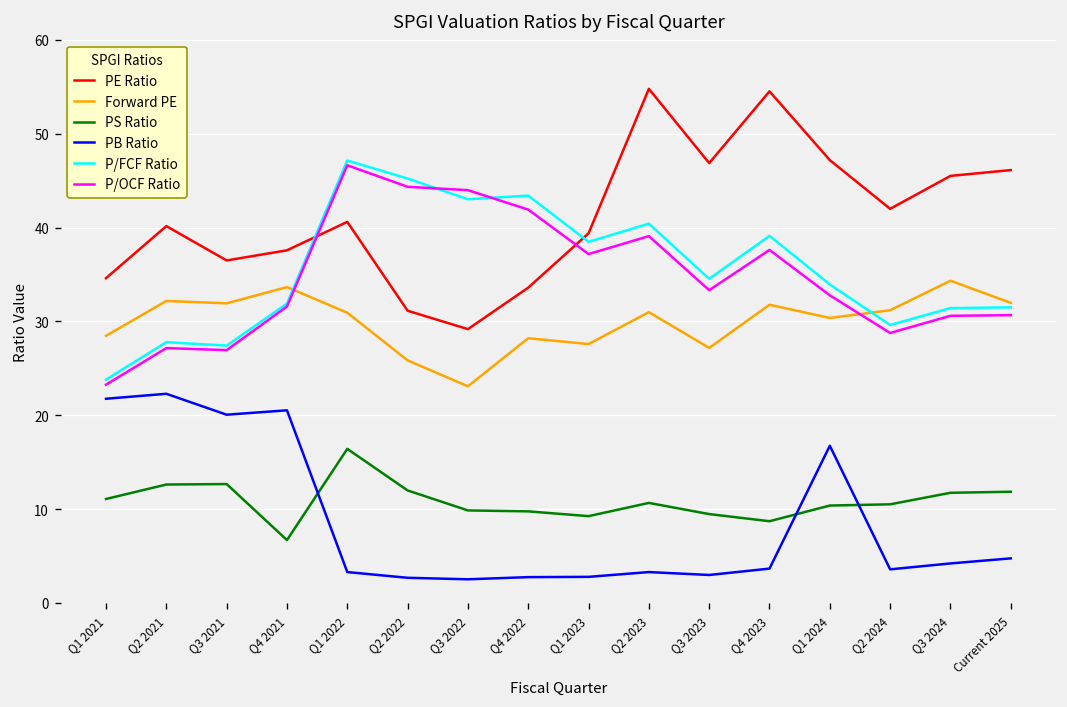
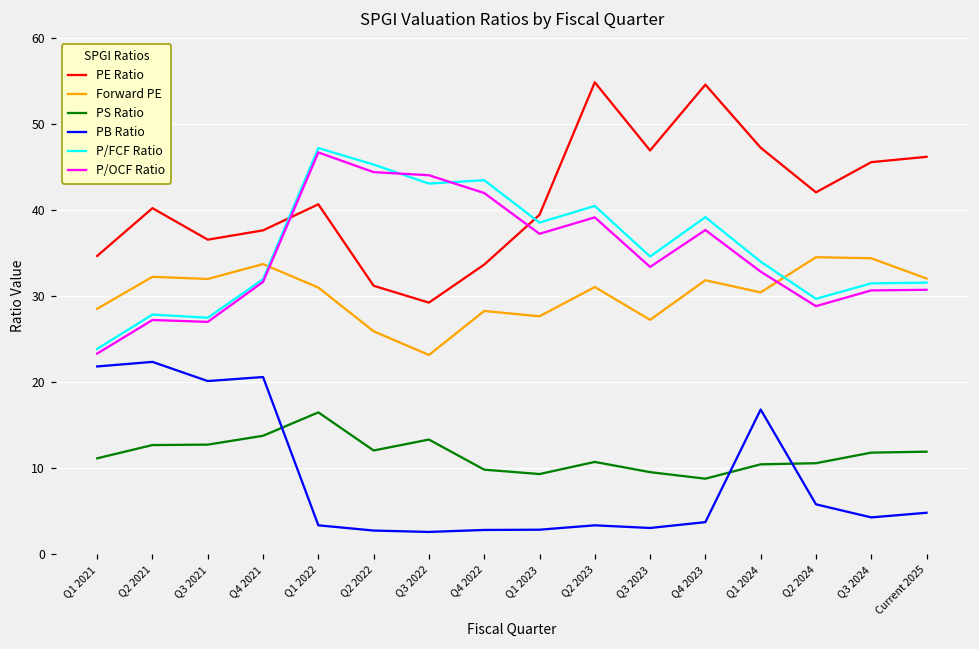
  {
    "PE Ratio": {
      "Q1 2021": 35,
      "Q2 2021": 40,
      "Q3 2021": 37,
      "Q4 2021": 38,
      "Q1 2022": 41,
      "Q2 2022": 31,
      "Q3 2022": 29,
      "Q4 2022": 34,
      "Q1 2023": 39,
      "Q2 2023": 55,
      "Q3 2023": 47,
      "Q4 2023": 55,
      "Q1 2024": 47,
      "Q2 2024": 42,
      "Q3 2024": 46,
      "Current 2025": 46
    },
    "Forward PE": {
      "Q1 2021": 28,
      "Q2 2021": 32,
      "Q3 2021": 32,
      "Q4 2021": 34,
      "Q1 2022": 31,
      "Q2 2022": 26,
      "Q3 2022": 23,
      "Q4 2022": 28,
      "Q1 2023": 28,
      "Q2 2023": 31,
      "Q3 2023": 27,
      "Q4 2023": 32,
      "Q1 2024": 30,
-     "Q2 2024": 31,
+     "Q2 2024": 34,
      "Q3 2024": 34,
      "Current 2025": 32
    },
    "PS Ratio": {
      "Q1 2021": 11,
      "Q2 2021": 13,
      "Q3 2021": 13,
-     "Q4 2021": 7,
+     "Q4 2021": 14,
      "Q1 2022": 16,
      "Q2 2022": 12,
-     "Q3 2022": 10,
+     "Q3 2022": 13,
      "Q4 2022": 10,
      "Q1 2023": 9,
      "Q2 2023": 11,
      "Q3 2023": 9,
      "Q4 2023": 9,
      "Q1 2024": 10,
      "Q2 2024": 11,
      "Q3 2024": 12,
      "Current 2025": 12
    },
    "PB Ratio": {
      "Q1 2021": 22,
      "Q2 2021": 22,
      "Q3 2021": 20,
      "Q4 2021": 21,
      "Q1 2022": 3,
      "Q2 2022": 3,
      "Q3 2022": 3,
      "Q4 2022": 3,
      "Q1 2023": 3,
      "Q2 2023": 3,
      "Q3 2023": 3,
      "Q4 2023": 4,
      "Q1 2024": 17,
-     "Q2 2024": 4,
+     "Q2 2024": 6,
      "Q3 2024": 4,
      "Current 2025": 5
    },
    "P/FCF Ratio": {
      "Q1 2021": 24,
      "Q2 2021": 28,
      "Q3 2021": 27,
      "Q1 2022": 47,
      "Q2 2022": 45,
      "Q3 2022": 43,
      "Q4 2022": 43,
      "Q1 2023": 38,
      "Q2 2023": 40,
      "Q3 2023": 35,
      "Q4 2023": 39,
      "Q1 2024": 34,
      "Q2 2024": 30,
      "Q3 2024": 31,
      "Current 2025": 32
    },
    "P/OCF Ratio": {
      "Q1 2021": 23,
      "Q2 2021": 27,
      "Q3 2021": 27,
      "Q1 2022": 47,
      "Q2 2022": 44,
      "Q3 2022": 44,
      "Q4 2022": 42,
      "Q1 2023": 37,
      "Q2 2023": 39,
      "Q3 2023": 33,
      "Q4 2023": 38,
      "Q1 2024": 33,
      "Q2 2024": 29,
      "Q3 2024": 31,
      "Current 2025": 31
    }
  }
